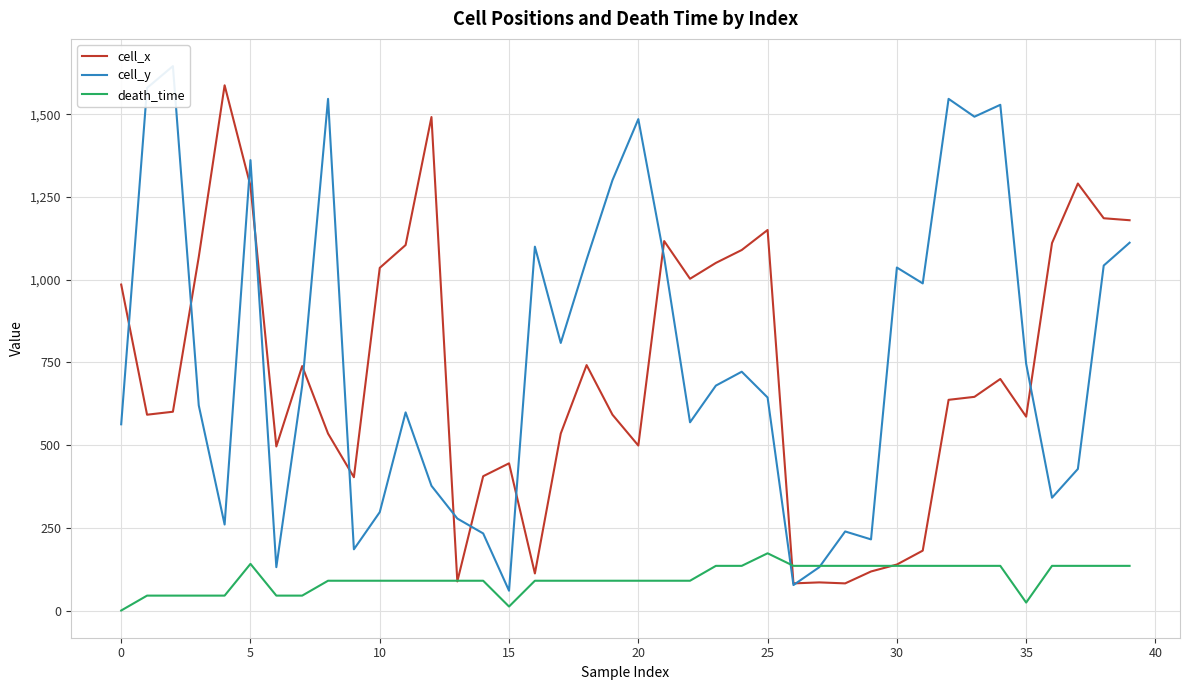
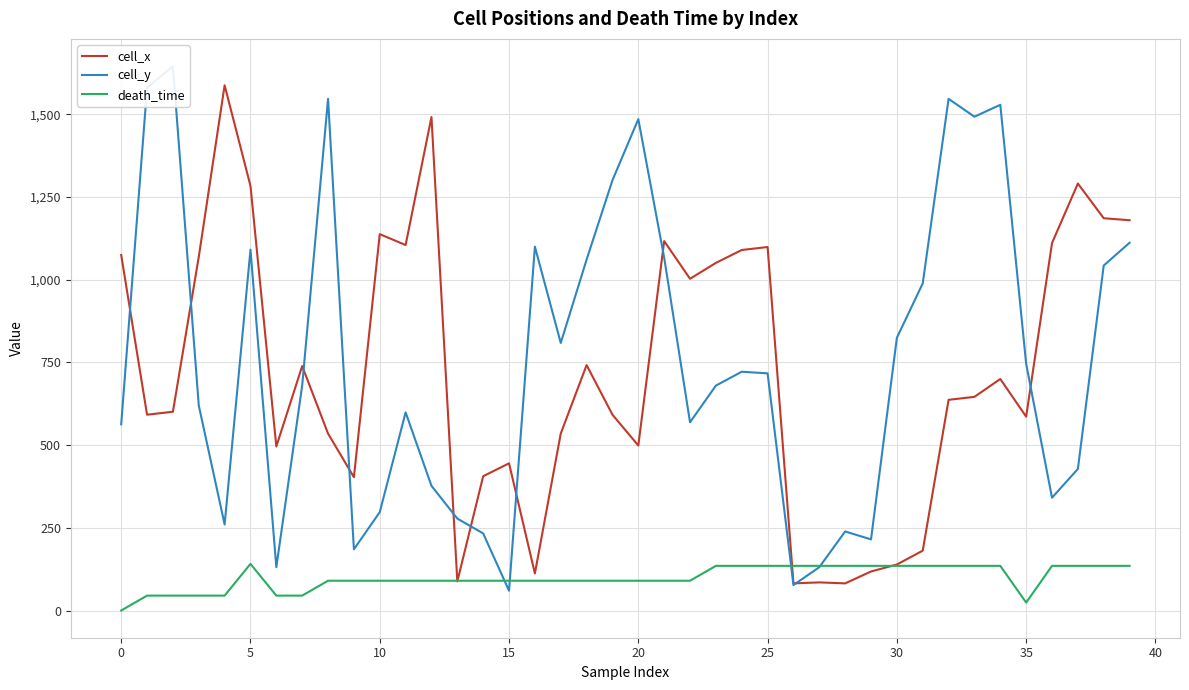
  {
    "cell_x": {
-     "0": "990",
+     "0": "1,080",
      "5": "1,280",
-     "10": "1,040",
+     "10": "1,140",
      "15": "450",
      "20": "500",
-     "25": "1,150",
+     "25": "1,100",
      "35": "590"
    },
    "cell_y": {
      "0": "560",
-     "5": "1,360",
+     "5": "1,090",
      "10": "300",
      "15": "60",
      "20": "1,490",
-     "25": "640",
-     "30": "1,040",
+     "25": "720",
+     "30": "820",
      "35": "750"
    },
    "death_time": {
      "0": "0",
      "5": "140",
      "10": "90",
-     "15": "10",
+     "15": "90",
      "20": "90",
-     "25": "170",
+     "25": "140",
      "35": "20"
    }
  }
